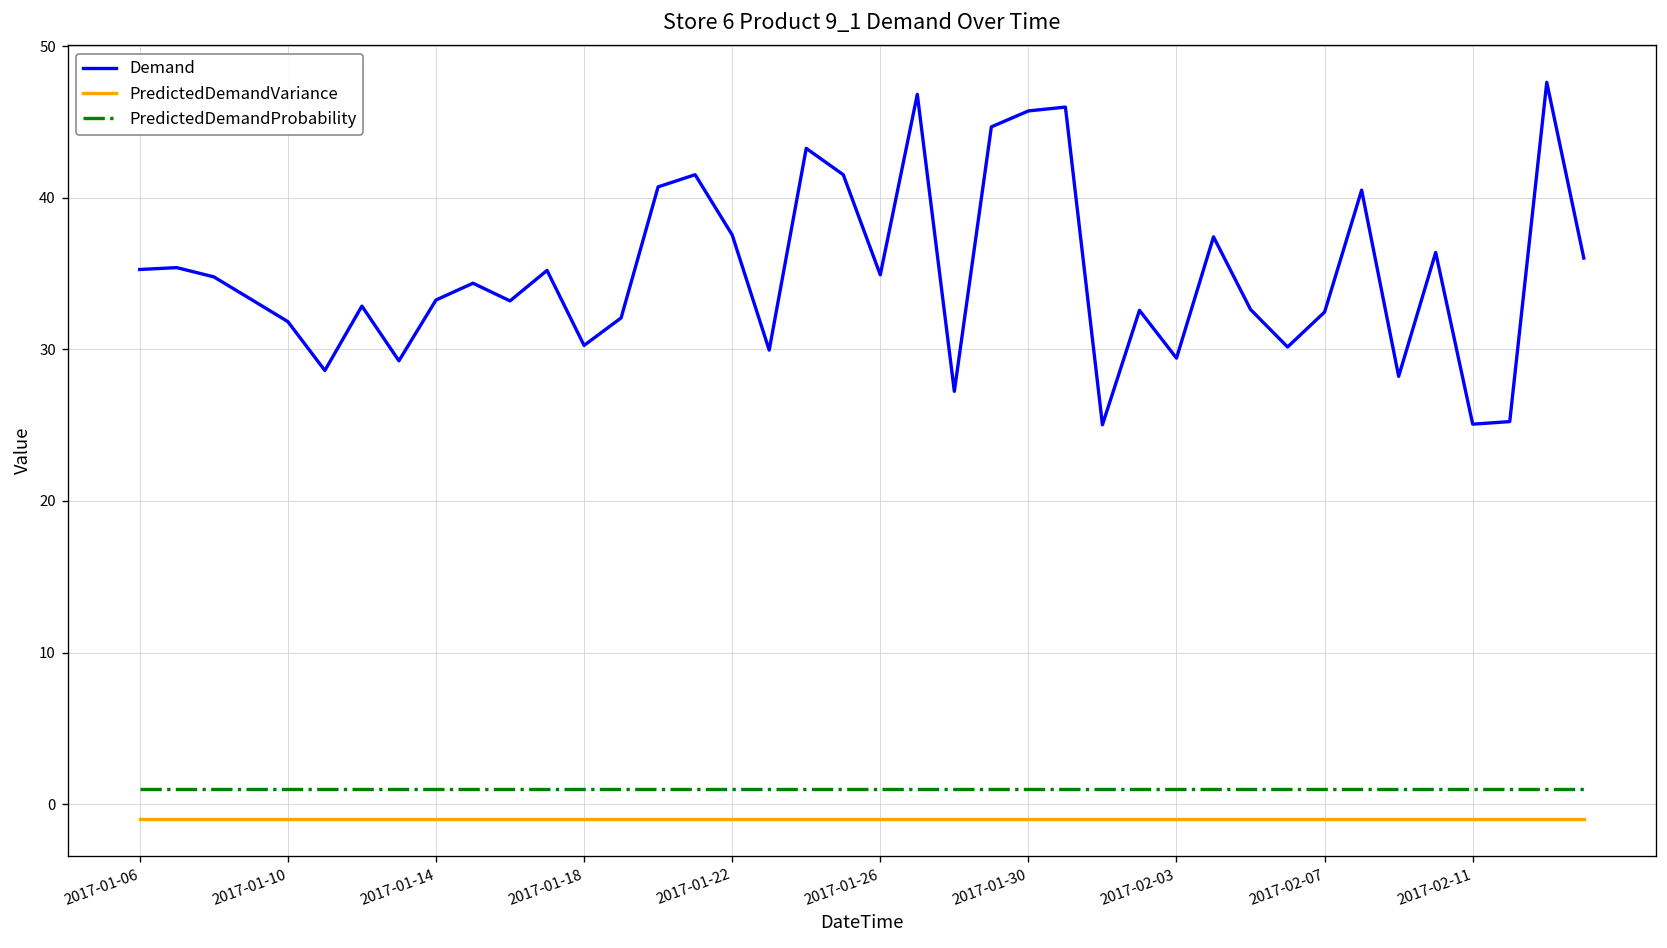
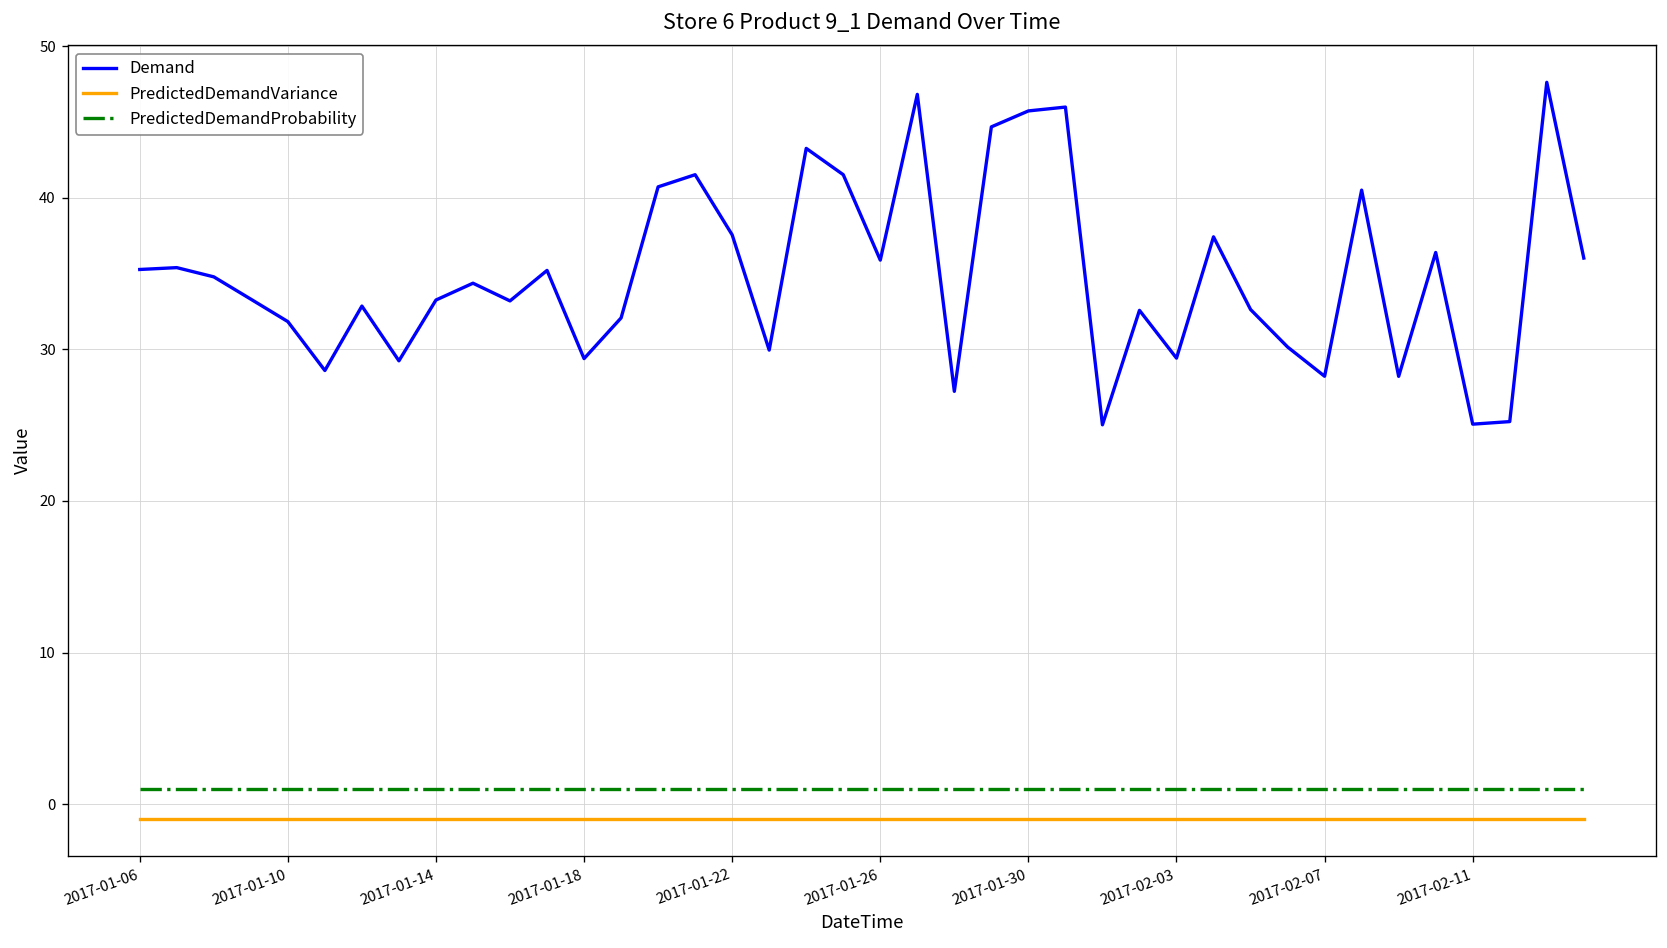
  {
    "Demand": {
      "2017-01-06": 35.3,
      "2017-01-10": 31.8,
      "2017-01-14": 33.3,
-     "2017-01-18": 30.3,
+     "2017-01-18": 29.4,
      "2017-01-22": 37.6,
-     "2017-01-26": 34.9,
+     "2017-01-26": 35.9,
      "2017-01-30": 45.7,
      "2017-02-03": 29.4,
-     "2017-02-07": 32.5,
+     "2017-02-07": 28.2,
      "2017-02-11": 25.1
    },
    "PredictedDemandVariance": {
      "2017-01-06": -1.0,
      "2017-01-10": -1.0,
      "2017-01-14": -1.0,
      "2017-01-18": -1.0,
      "2017-01-22": -1.0,
      "2017-01-26": -1.0,
      "2017-01-30": -1.0,
      "2017-02-03": -1.0,
      "2017-02-07": -1.0,
      "2017-02-11": -1.0
    },
    "PredictedDemandProbability": {
      "2017-01-06": 1.0,
      "2017-01-10": 1.0,
      "2017-01-14": 1.0,
      "2017-01-18": 1.0,
      "2017-01-22": 1.0,
      "2017-01-26": 1.0,
      "2017-01-30": 1.0,
      "2017-02-03": 1.0,
      "2017-02-07": 1.0,
      "2017-02-11": 1.0
    }
  }
